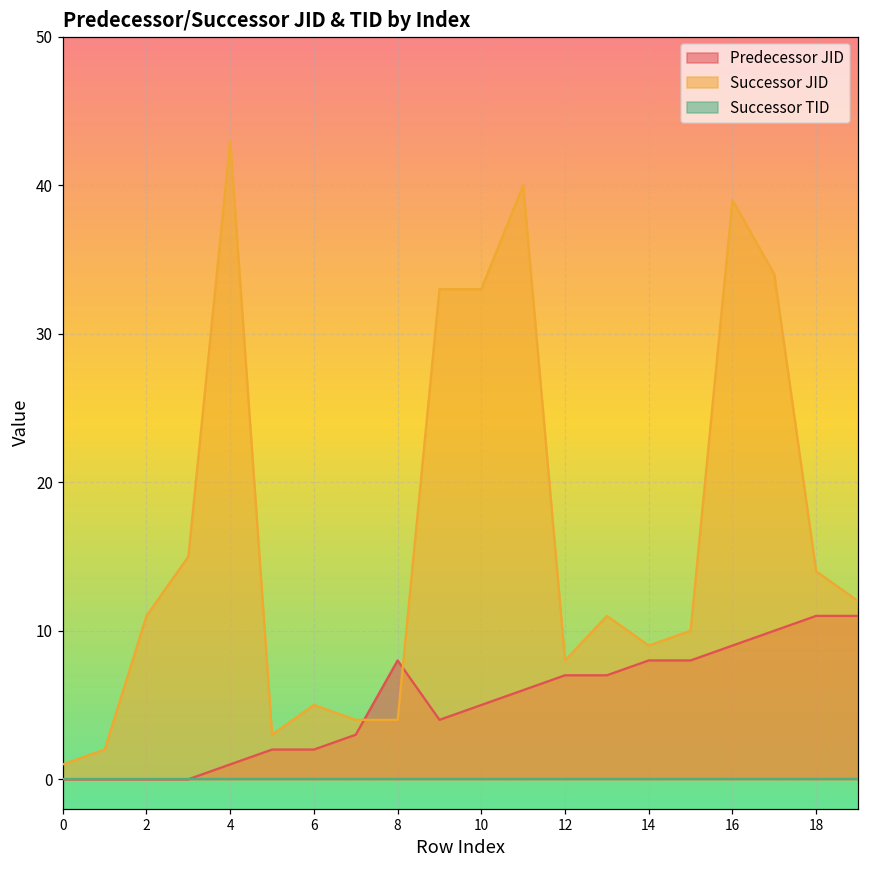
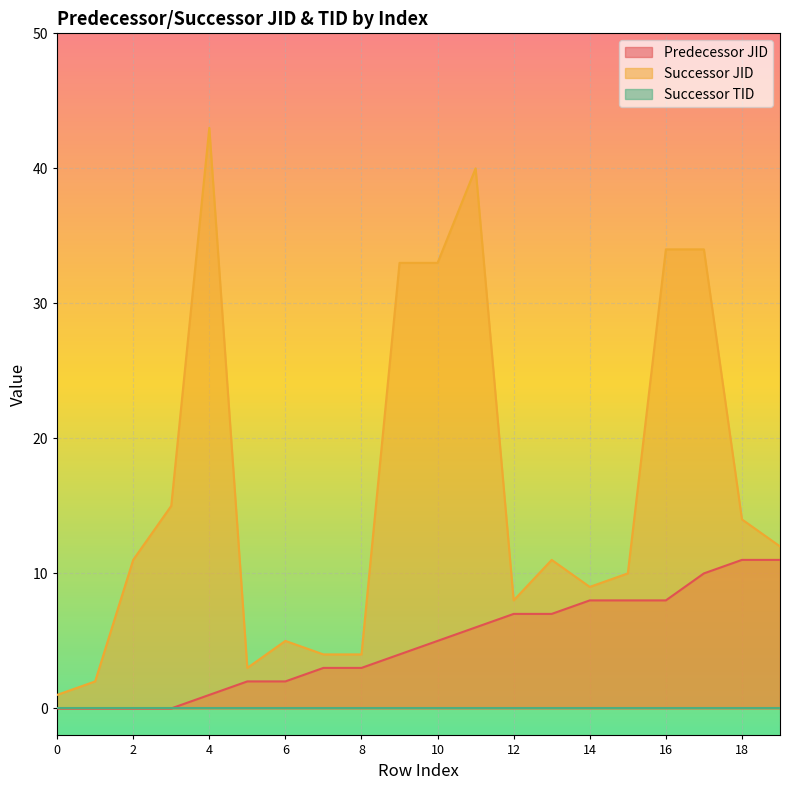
  {
    "Predecessor JID": {
      "4": 1,
      "6": 2,
-     "8": 8,
+     "8": 3,
      "10": 5,
      "12": 7,
      "14": 8,
-     "16": 9,
+     "16": 8,
      "18": 11
    },
    "Successor JID": {
      "0": 1,
      "2": 11,
      "4": 43,
      "6": 5,
      "8": 4,
      "10": 33,
      "12": 8,
      "14": 9,
-     "16": 39,
+     "16": 34,
      "18": 14
    },
    "Successor TID": {
      "4": 0,
      "6": 0,
      "8": 0,
      "10": 0,
      "12": 0,
      "14": 0,
      "16": 0,
      "18": 0
    }
  }
